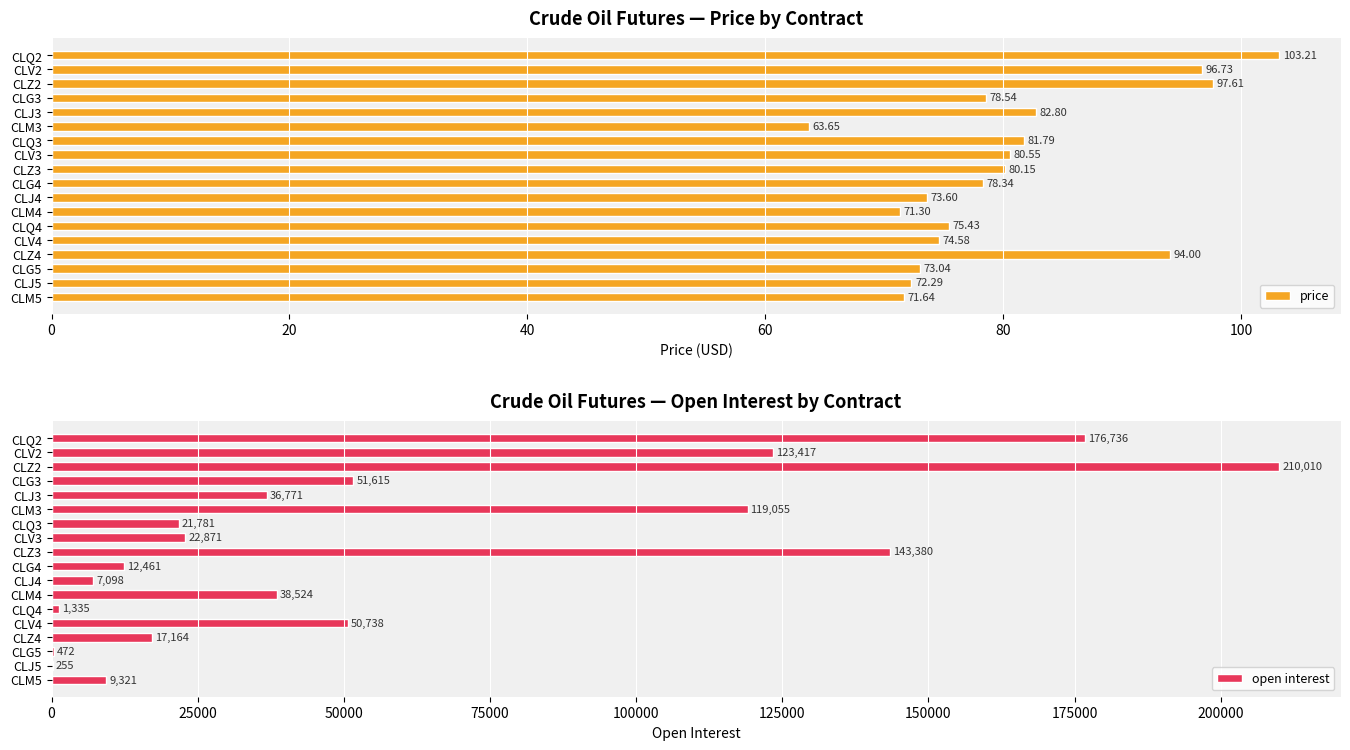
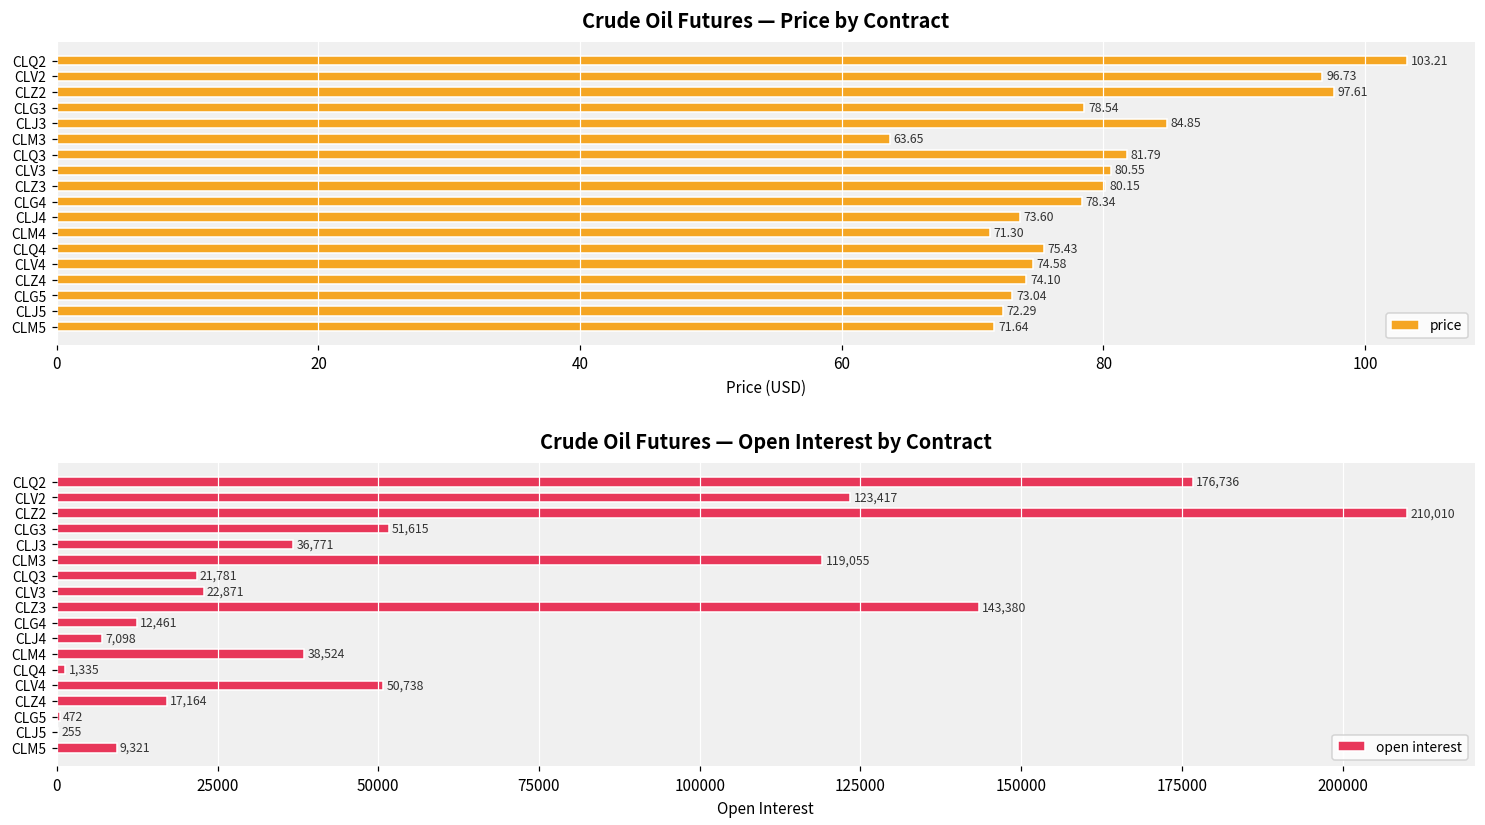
  {
    "Crude Oil Futures — Price by Contract": {
      "CLQ2": "103.21",
      "CLV2": "96.73",
      "CLZ2": "97.61",
      "CLG3": "78.54",
-     "CLJ3": "82.80",
+     "CLJ3": "84.85",
      "CLM3": "63.65",
      "CLQ3": "81.79",
      "CLV3": "80.55",
      "CLZ3": "80.15",
      "CLG4": "78.34",
      "CLJ4": "73.60",
      "CLM4": "71.30",
      "CLQ4": "75.43",
      "CLV4": "74.58",
-     "CLZ4": "94.00",
+     "CLZ4": "74.10",
      "CLG5": "73.04",
      "CLJ5": "72.29",
      "CLM5": "71.64"
    },
    "Crude Oil Futures — Open Interest by Contract": {
      "CLQ2": "176,736",
      "CLV2": "123,417",
      "CLZ2": "210,010",
      "CLG3": "51,615",
      "CLJ3": "36,771",
      "CLM3": "119,055",
      "CLQ3": "21,781",
      "CLV3": "22,871",
      "CLZ3": "143,380",
      "CLG4": "12,461",
      "CLJ4": "7,098",
      "CLM4": "38,524",
      "CLQ4": "1,335",
      "CLV4": "50,738",
      "CLZ4": "17,164",
      "CLG5": "472",
      "CLJ5": "255",
      "CLM5": "9,321"
    }
  }
